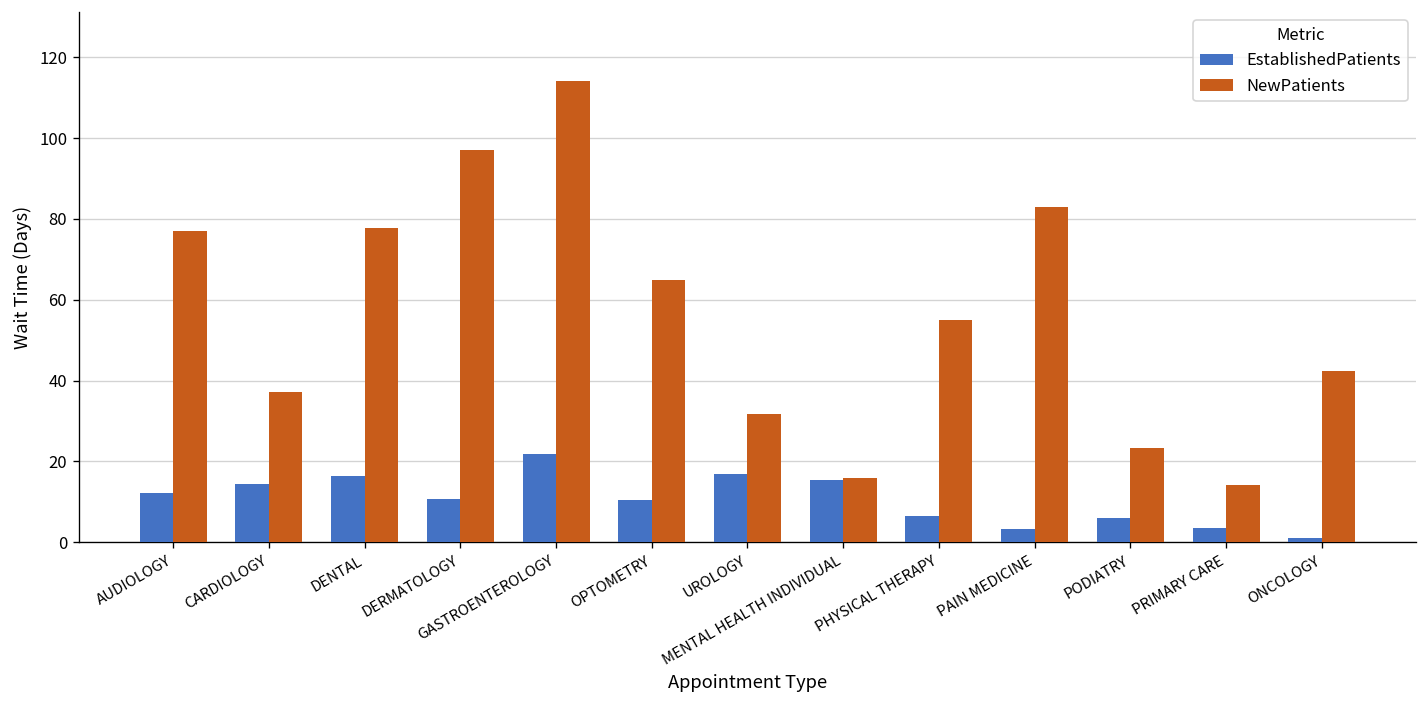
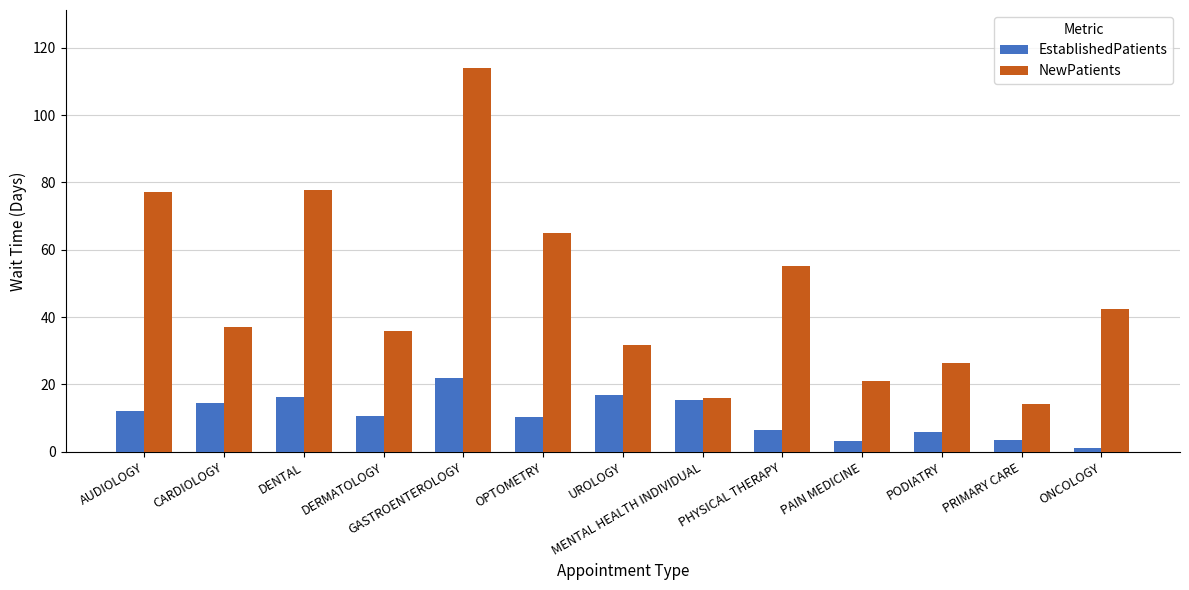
  {
    "EstablishedPatients": {
      "AUDIOLOGY": 12,
      "CARDIOLOGY": 14,
      "DENTAL": 16,
      "DERMATOLOGY": 11,
      "GASTROENTEROLOGY": 22,
      "OPTOMETRY": 10,
      "UROLOGY": 17,
      "MENTAL HEALTH INDIVIDUAL": 16,
      "PHYSICAL THERAPY": 6,
      "PAIN MEDICINE": 3,
      "PODIATRY": 6,
      "PRIMARY CARE": 4,
      "ONCOLOGY": 1
    },
    "NewPatients": {
      "AUDIOLOGY": 77,
      "CARDIOLOGY": 37,
      "DENTAL": 78,
-     "DERMATOLOGY": 97,
+     "DERMATOLOGY": 36,
      "GASTROENTEROLOGY": 114,
      "OPTOMETRY": 65,
      "UROLOGY": 32,
      "MENTAL HEALTH INDIVIDUAL": 16,
      "PHYSICAL THERAPY": 55,
-     "PAIN MEDICINE": 83,
-     "PODIATRY": 23,
+     "PAIN MEDICINE": 21,
+     "PODIATRY": 27,
      "PRIMARY CARE": 14,
      "ONCOLOGY": 42
    }
  }
